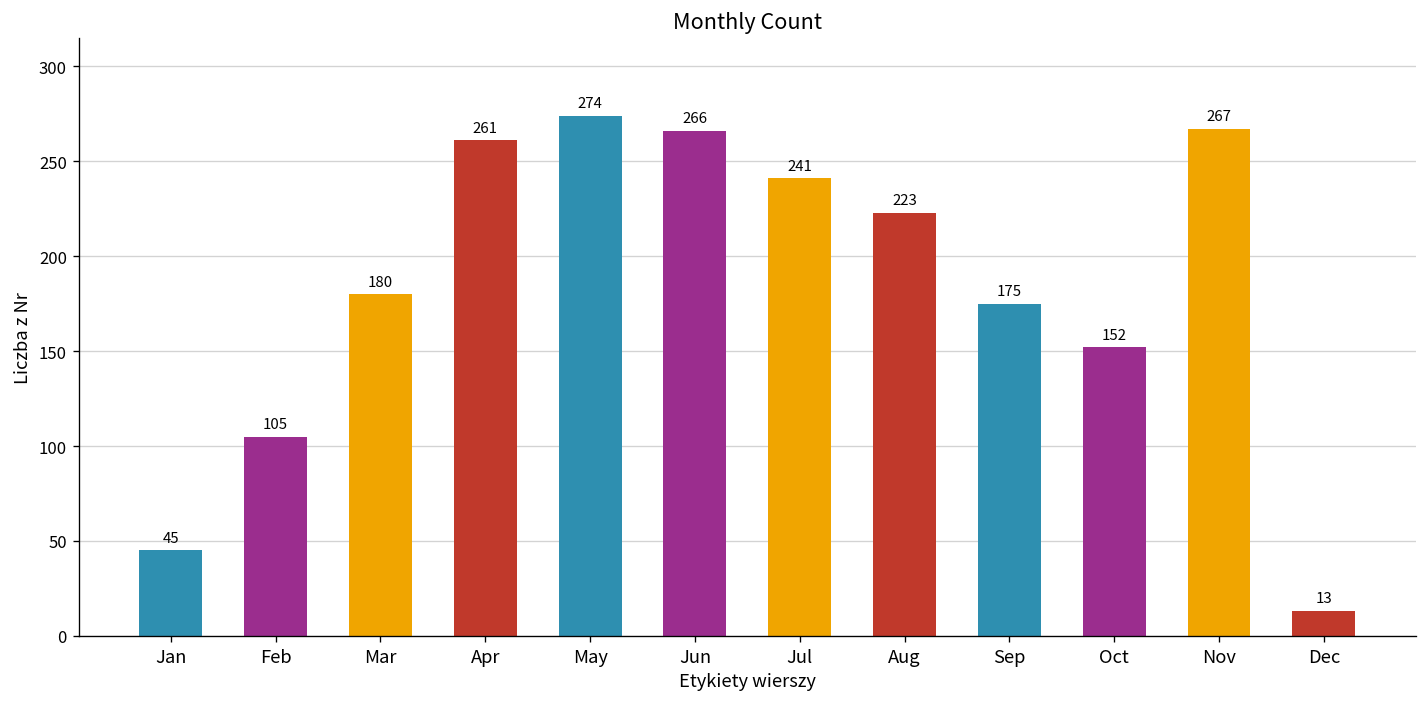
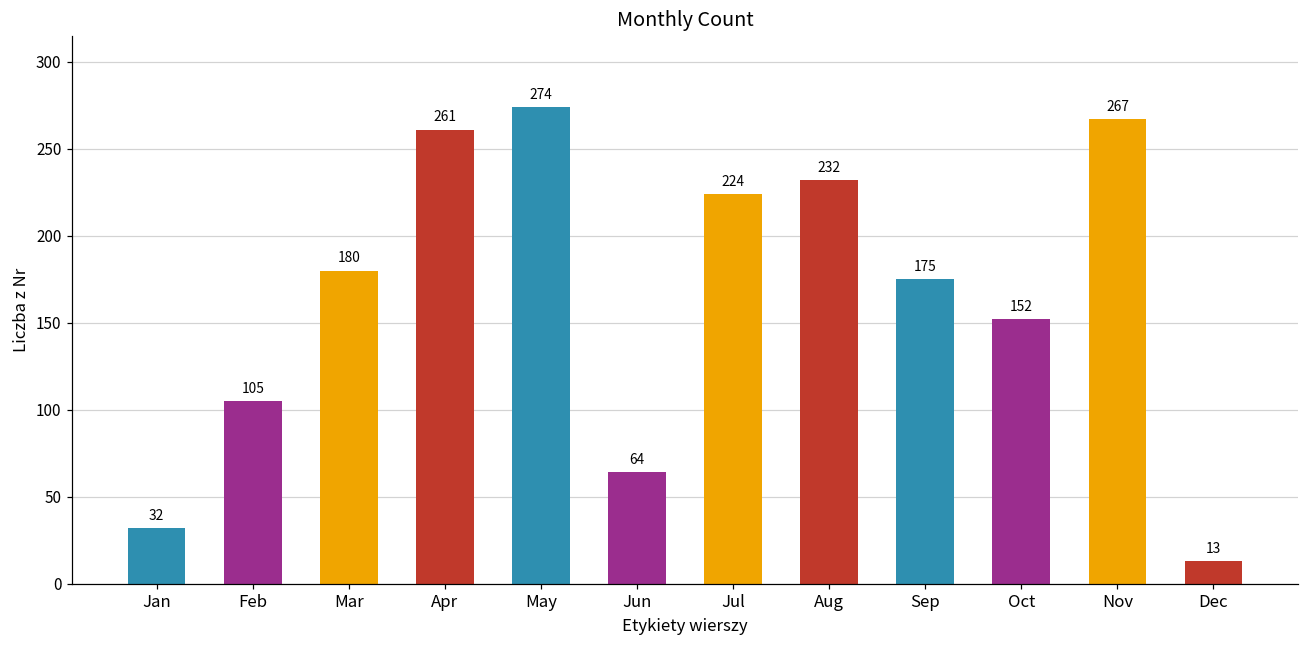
  {
-   "Jan": 45,
+   "Jan": 32,
    "Feb": 105,
    "Mar": 180,
    "Apr": 261,
    "May": 274,
-   "Jun": 266,
-   "Jul": 241,
-   "Aug": 223,
+   "Jun": 64,
+   "Jul": 224,
+   "Aug": 232,
    "Sep": 175,
    "Oct": 152,
    "Nov": 267,
    "Dec": 13
  }
